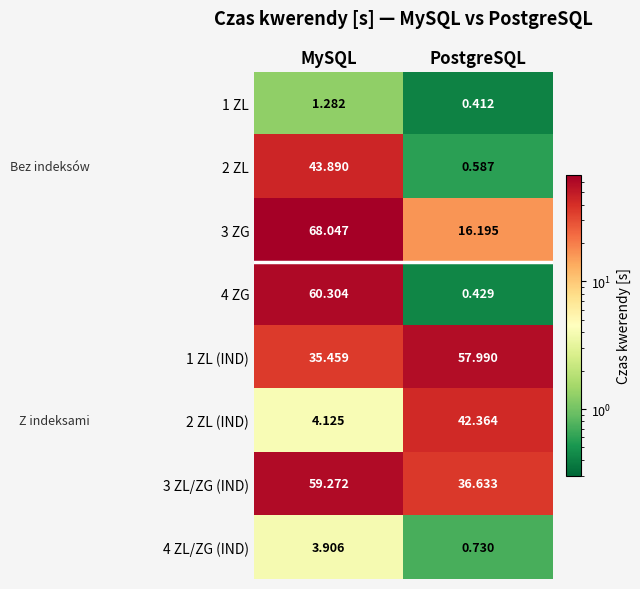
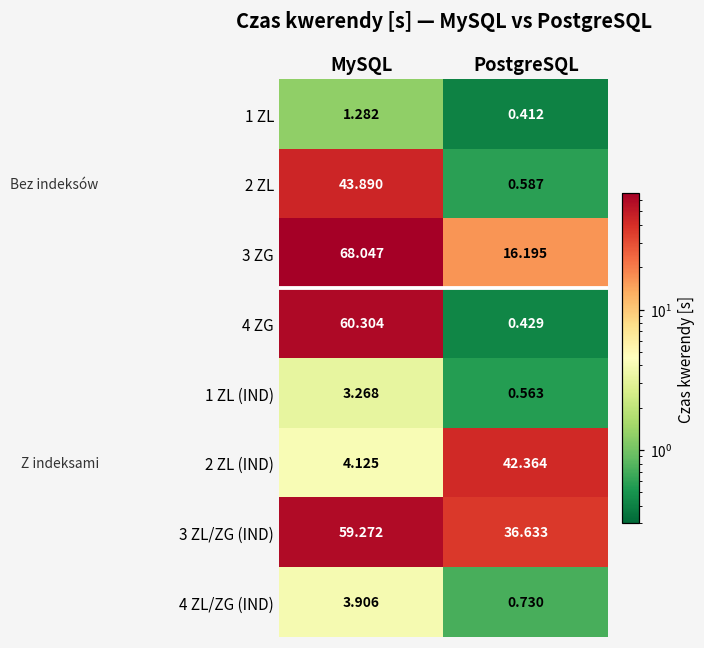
  {
    "1 ZL": {
      "MySQL": 1.282,
      "PostgreSQL": 0.412
    },
    "2 ZL": {
      "MySQL": 43.890,
      "PostgreSQL": 0.587
    },
    "3 ZG": {
      "MySQL": 68.047,
      "PostgreSQL": 16.195
    },
    "4 ZG": {
      "MySQL": 60.304,
      "PostgreSQL": 0.429
    },
    "1 ZL (IND)": {
-     "MySQL": 35.459,
-     "PostgreSQL": 57.990
+     "MySQL": 3.268,
+     "PostgreSQL": 0.563
    },
    "2 ZL (IND)": {
      "MySQL": 4.125,
      "PostgreSQL": 42.364
    },
    "3 ZL/ZG (IND)": {
      "MySQL": 59.272,
      "PostgreSQL": 36.633
    },
    "4 ZL/ZG (IND)": {
      "MySQL": 3.906,
      "PostgreSQL": 0.730
    }
  }
